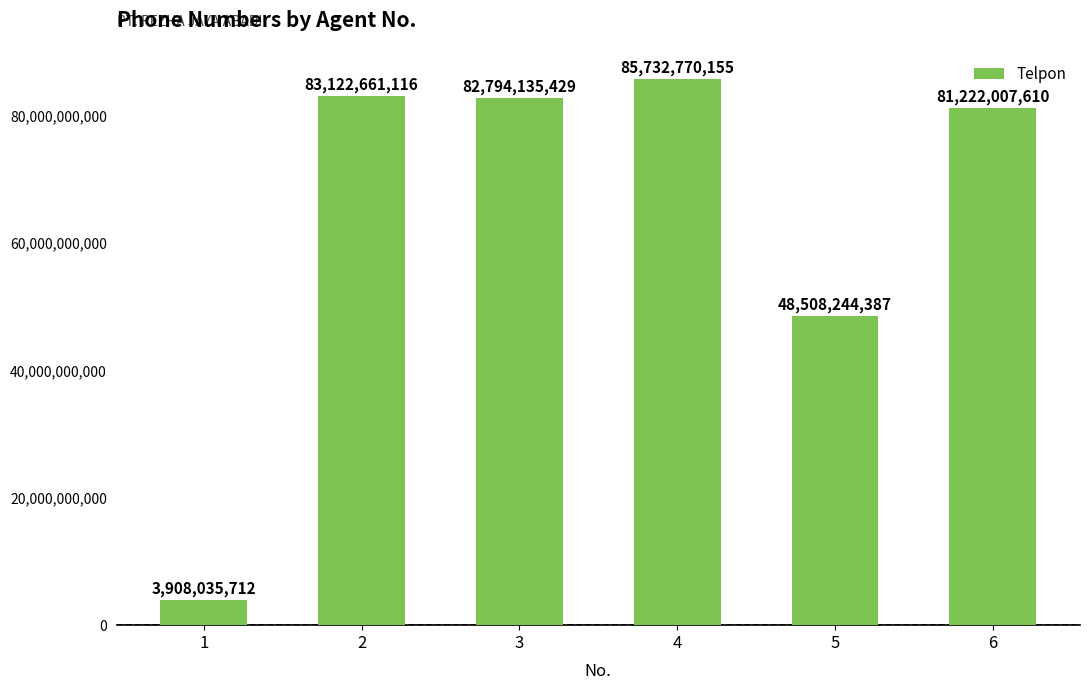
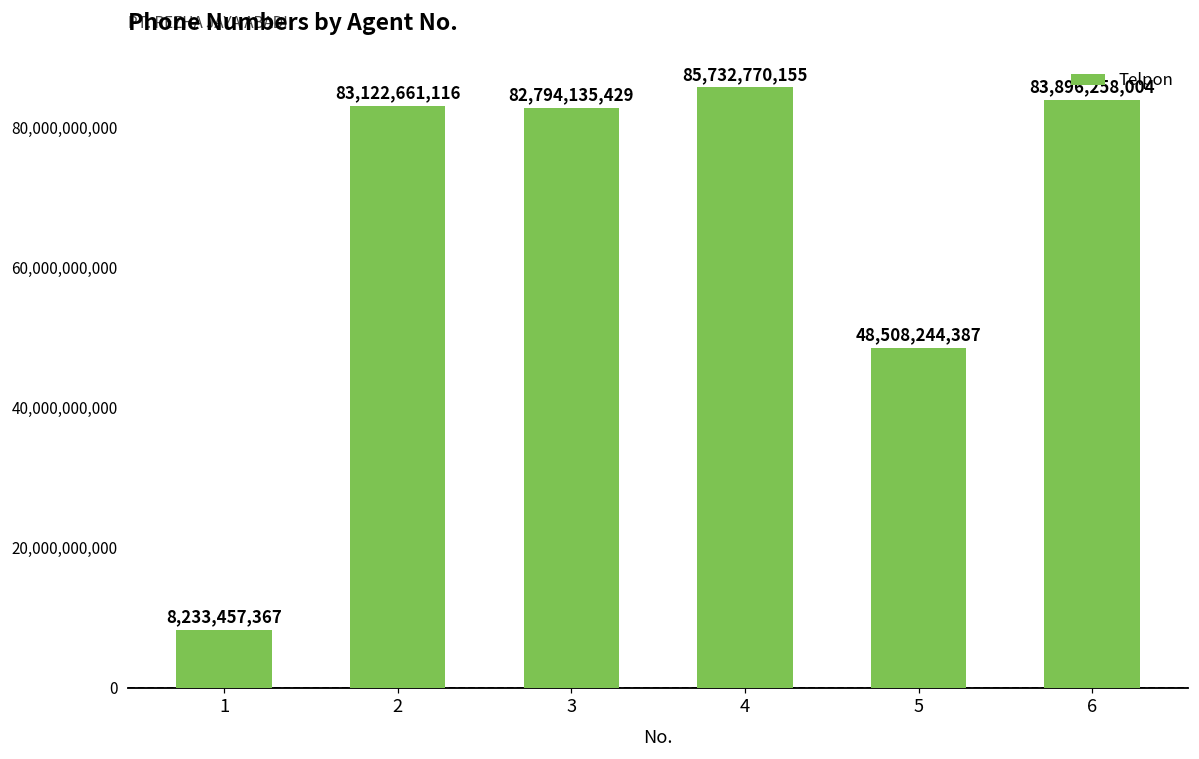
  {
-   "1": "3,908,035,712",
+   "1": "8,233,457,367",
    "2": "83,122,661,116",
    "3": "82,794,135,429",
    "4": "85,732,770,155",
    "5": "48,508,244,387",
-   "6": "81,222,007,610"
+   "6": "83,896,258,004"
  }
